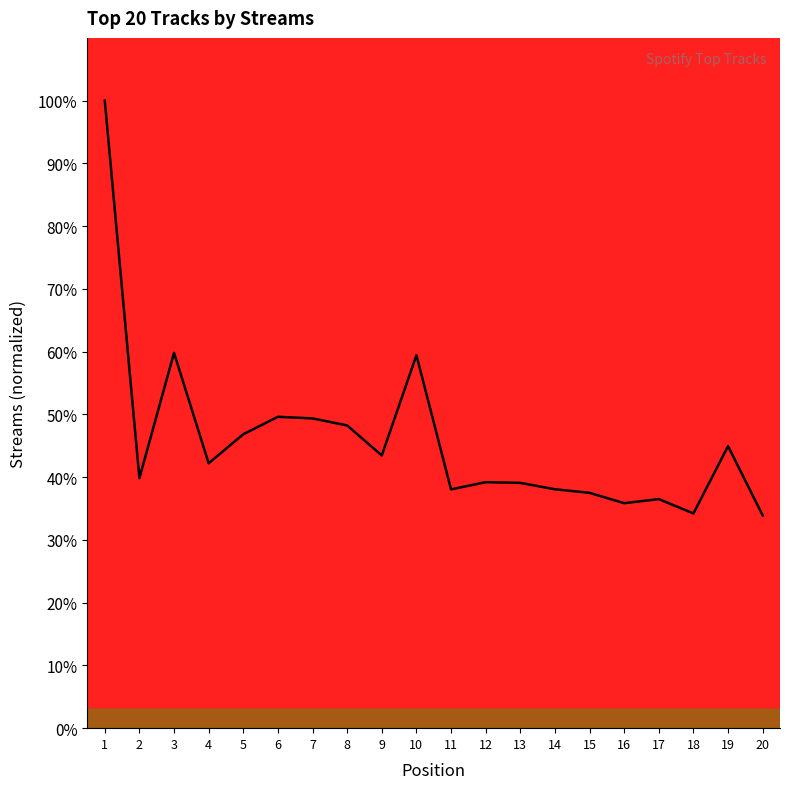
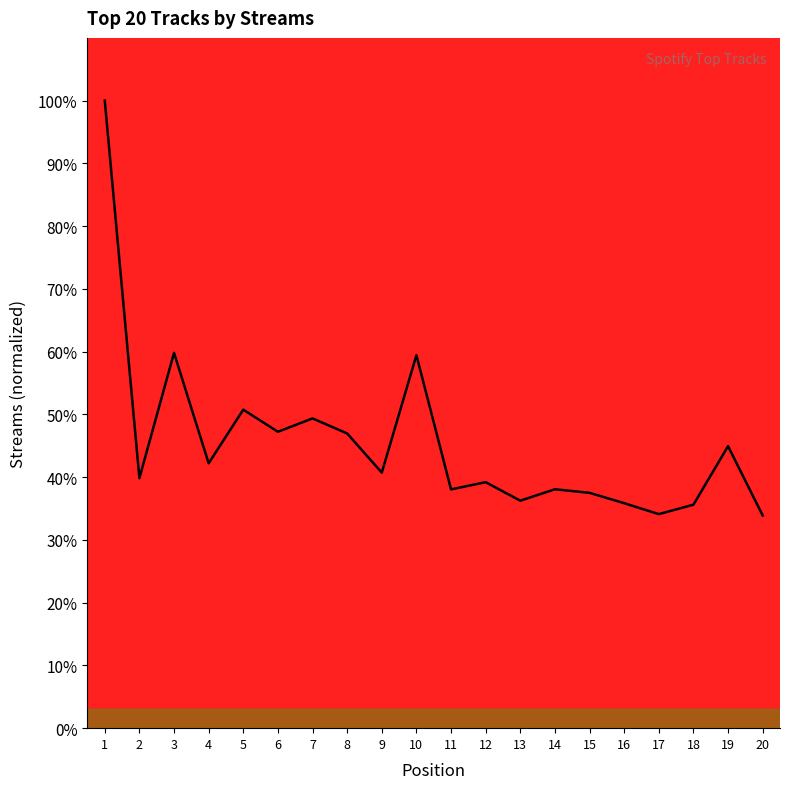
  {
    "1": "100%",
    "2": "40%",
    "3": "60%",
    "4": "42%",
-   "5": "47%",
-   "6": "50%",
+   "5": "51%",
+   "6": "47%",
    "7": "49%",
-   "8": "48%",
-   "9": "43%",
+   "8": "47%",
+   "9": "41%",
    "10": "59%",
    "11": "38%",
    "12": "39%",
-   "13": "39%",
+   "13": "36%",
    "14": "38%",
    "15": "38%",
    "16": "36%",
-   "17": "37%",
-   "18": "34%",
+   "17": "34%",
+   "18": "36%",
    "19": "45%",
    "20": "34%"
  }
